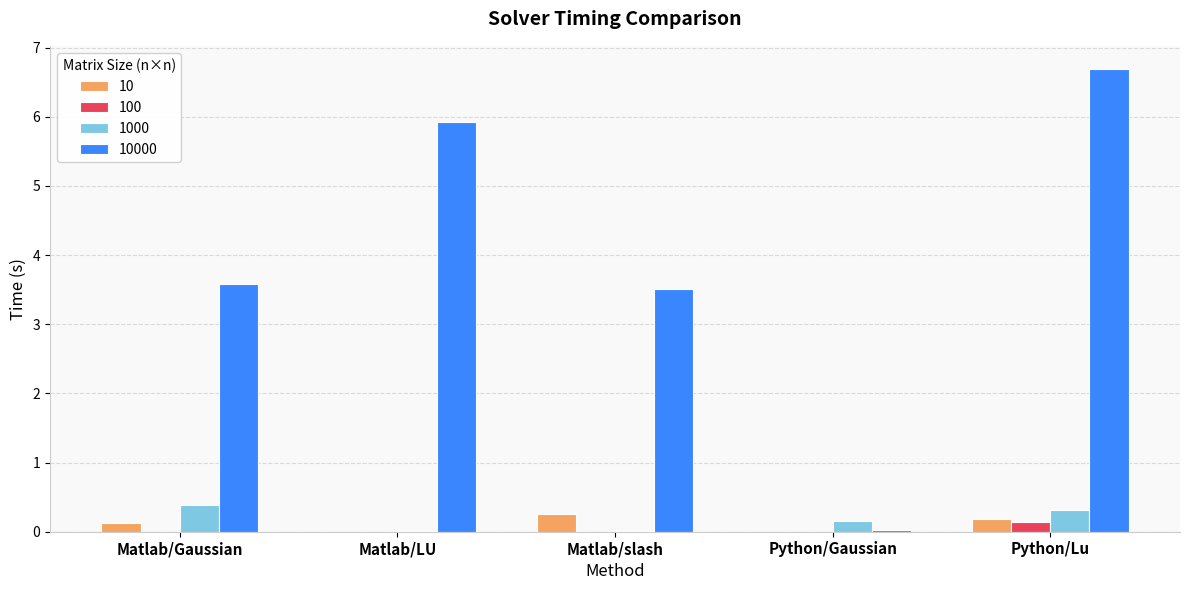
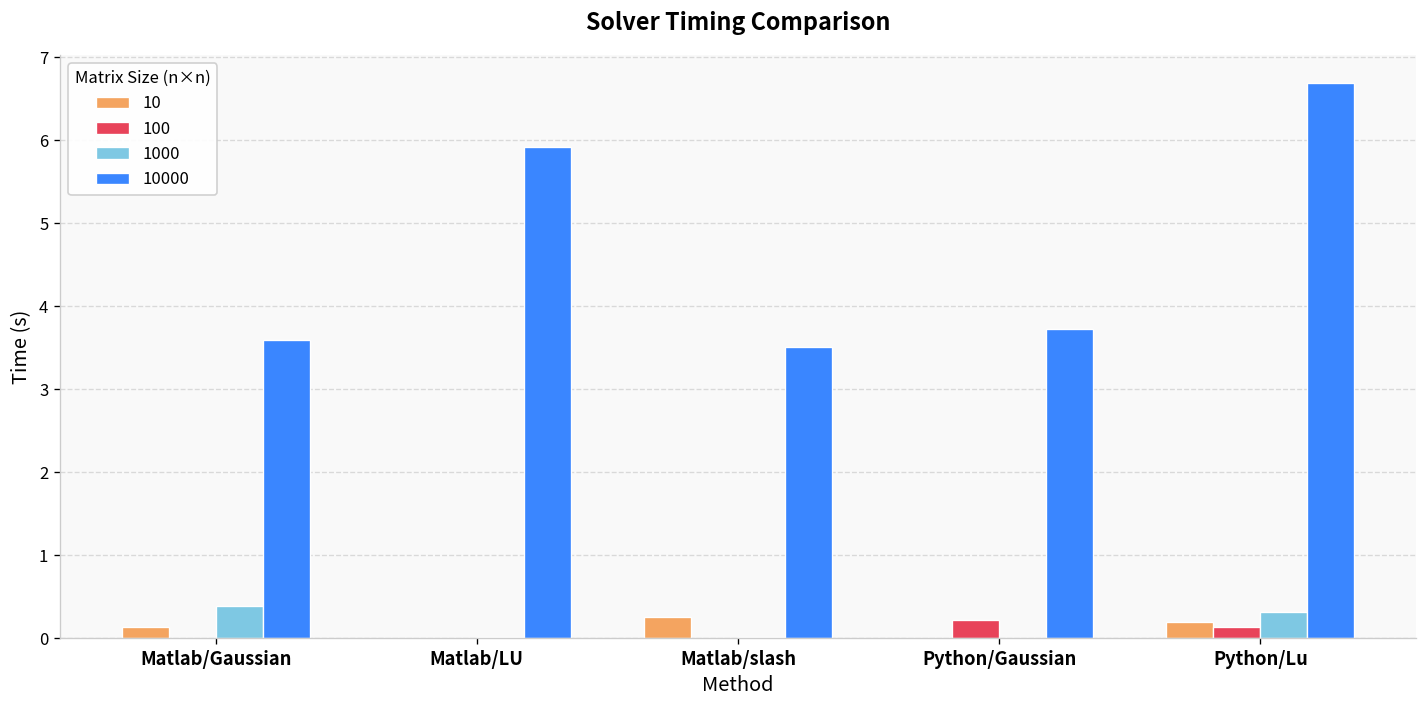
  {
    "10": {
      "Matlab/Gaussian": 0.1,
      "Matlab/slash": 0.3,
      "Python/Lu": 0.2
    },
    "100": {
-     "Python/Gaussian": 0.0,
+     "Python/Gaussian": 0.2,
      "Python/Lu": 0.1
    },
    "1000": {
      "Matlab/Gaussian": 0.4,
-     "Python/Gaussian": 0.2,
+     "Python/Gaussian": 0.0,
      "Python/Lu": 0.3
    },
    "10000": {
      "Matlab/Gaussian": 3.6,
      "Matlab/LU": 5.9,
      "Matlab/slash": 3.5,
-     "Python/Gaussian": 0.0,
+     "Python/Gaussian": 3.7,
      "Python/Lu": 6.7
    }
  }
